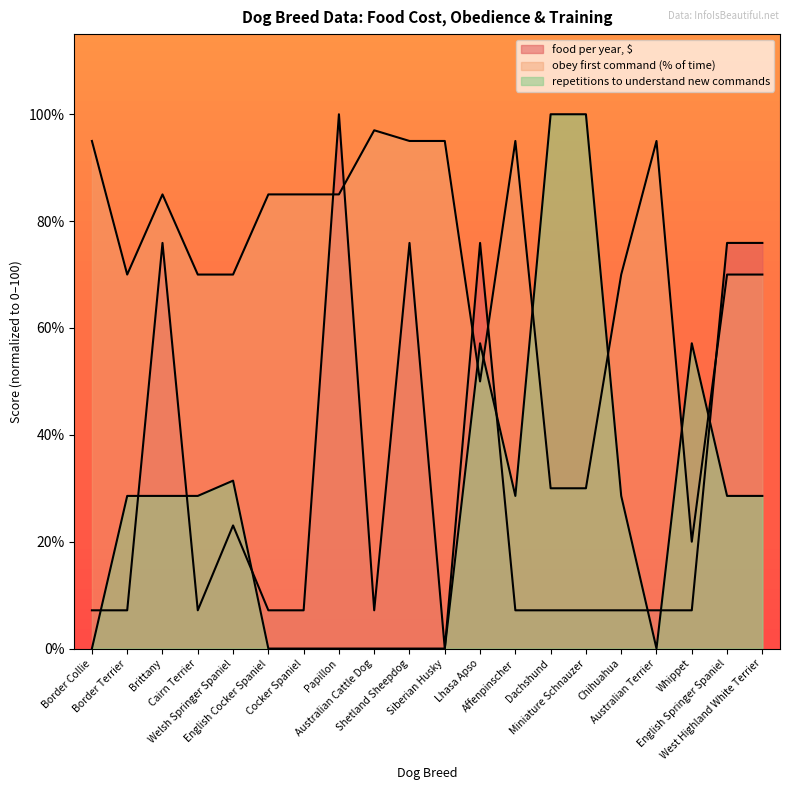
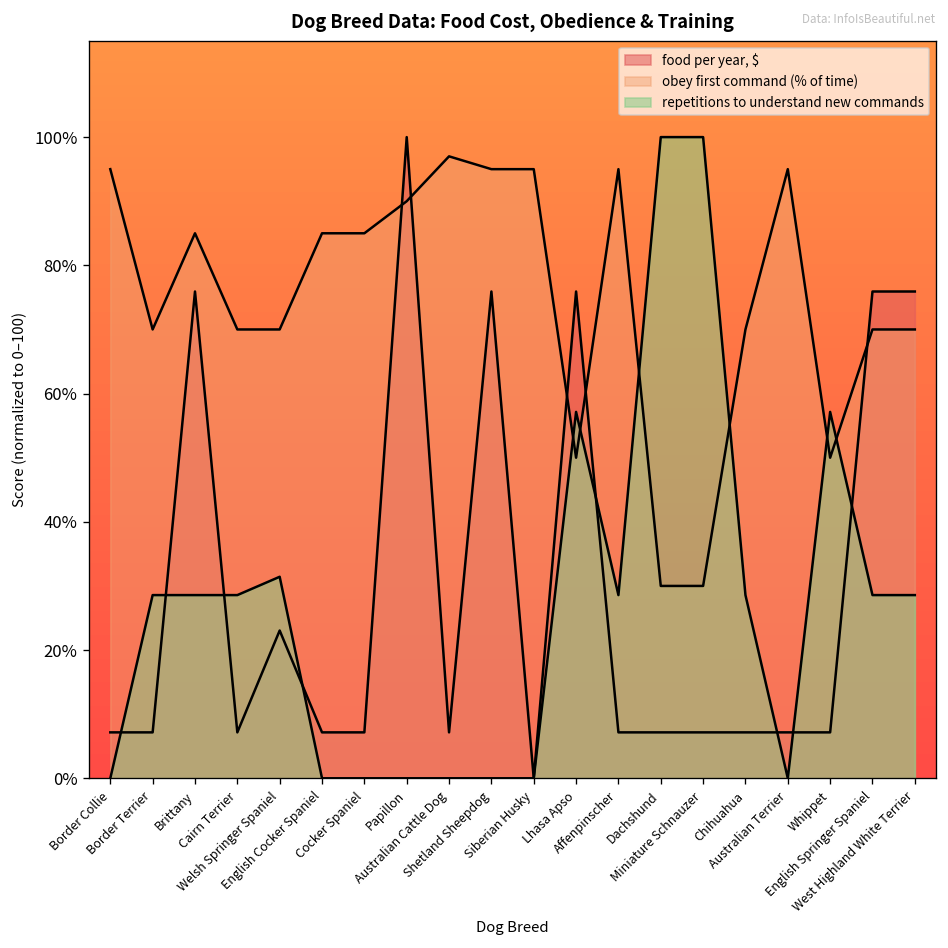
  {
    "food per year, $": {
      "Border Collie": "7%",
      "Border Terrier": "7%",
      "Brittany": "76%",
      "Cairn Terrier": "7%",
      "Welsh Springer Spaniel": "23%",
      "English Cocker Spaniel": "7%",
      "Cocker Spaniel": "7%",
      "Papillon": "100%",
      "Australian Cattle Dog": "7%",
      "Shetland Sheepdog": "76%",
      "Lhasa Apso": "76%",
      "Affenpinscher": "7%",
      "Dachshund": "7%",
      "Miniature Schnauzer": "7%",
      "Chihuahua": "7%",
      "Australian Terrier": "7%",
      "Whippet": "7%",
      "English Springer Spaniel": "76%",
      "West Highland White Terrier": "76%"
    },
    "obey first command (% of time)": {
      "Border Collie": "95%",
      "Border Terrier": "70%",
      "Brittany": "85%",
      "Cairn Terrier": "70%",
      "Welsh Springer Spaniel": "70%",
      "English Cocker Spaniel": "85%",
      "Cocker Spaniel": "85%",
-     "Papillon": "85%",
+     "Papillon": "90%",
      "Australian Cattle Dog": "97%",
      "Shetland Sheepdog": "95%",
      "Siberian Husky": "95%",
      "Lhasa Apso": "50%",
      "Affenpinscher": "95%",
      "Dachshund": "30%",
      "Miniature Schnauzer": "30%",
      "Chihuahua": "70%",
      "Australian Terrier": "95%",
-     "Whippet": "20%",
+     "Whippet": "50%",
      "English Springer Spaniel": "70%",
      "West Highland White Terrier": "70%"
    },
    "repetitions to understand new commands": {
      "Border Collie": "0%",
      "Border Terrier": "29%",
      "Brittany": "29%",
      "Cairn Terrier": "29%",
      "Welsh Springer Spaniel": "31%",
      "English Cocker Spaniel": "0%",
      "Cocker Spaniel": "0%",
      "Papillon": "0%",
      "Australian Cattle Dog": "0%",
      "Shetland Sheepdog": "0%",
      "Lhasa Apso": "57%",
      "Affenpinscher": "29%",
      "Dachshund": "100%",
      "Miniature Schnauzer": "100%",
      "Chihuahua": "29%",
      "Australian Terrier": "0%",
      "Whippet": "57%",
      "English Springer Spaniel": "29%",
      "West Highland White Terrier": "29%"
    }
  }
